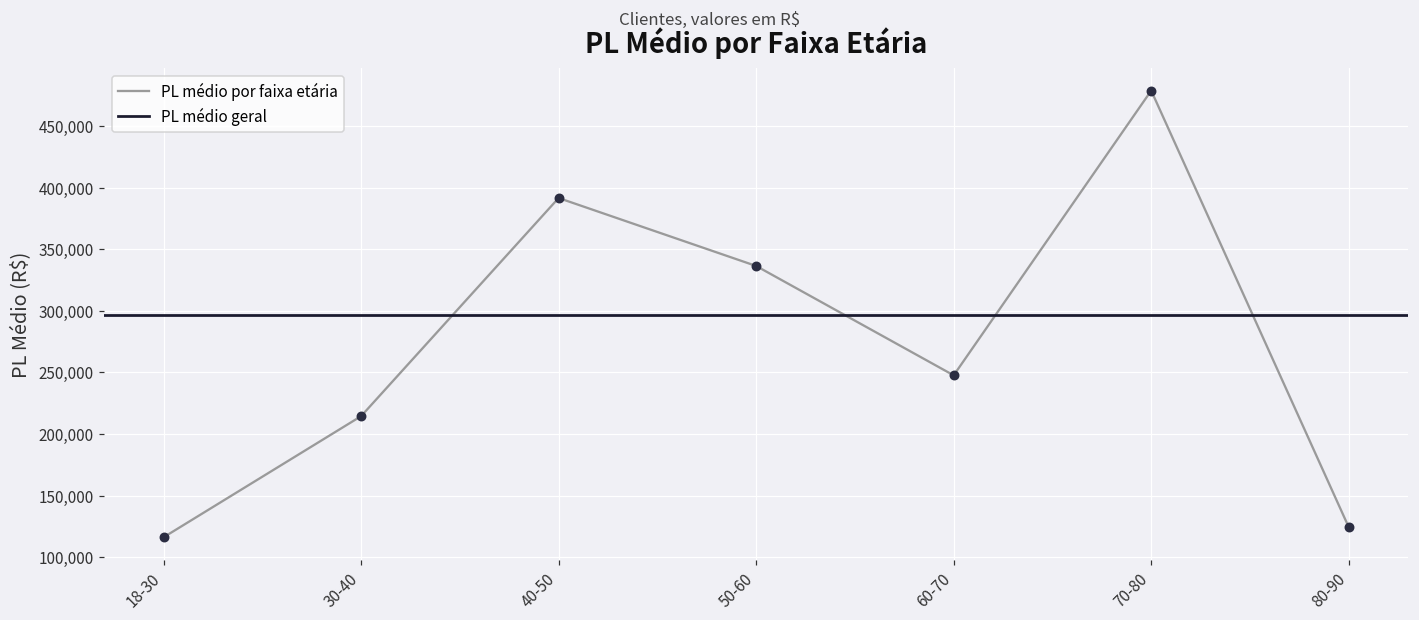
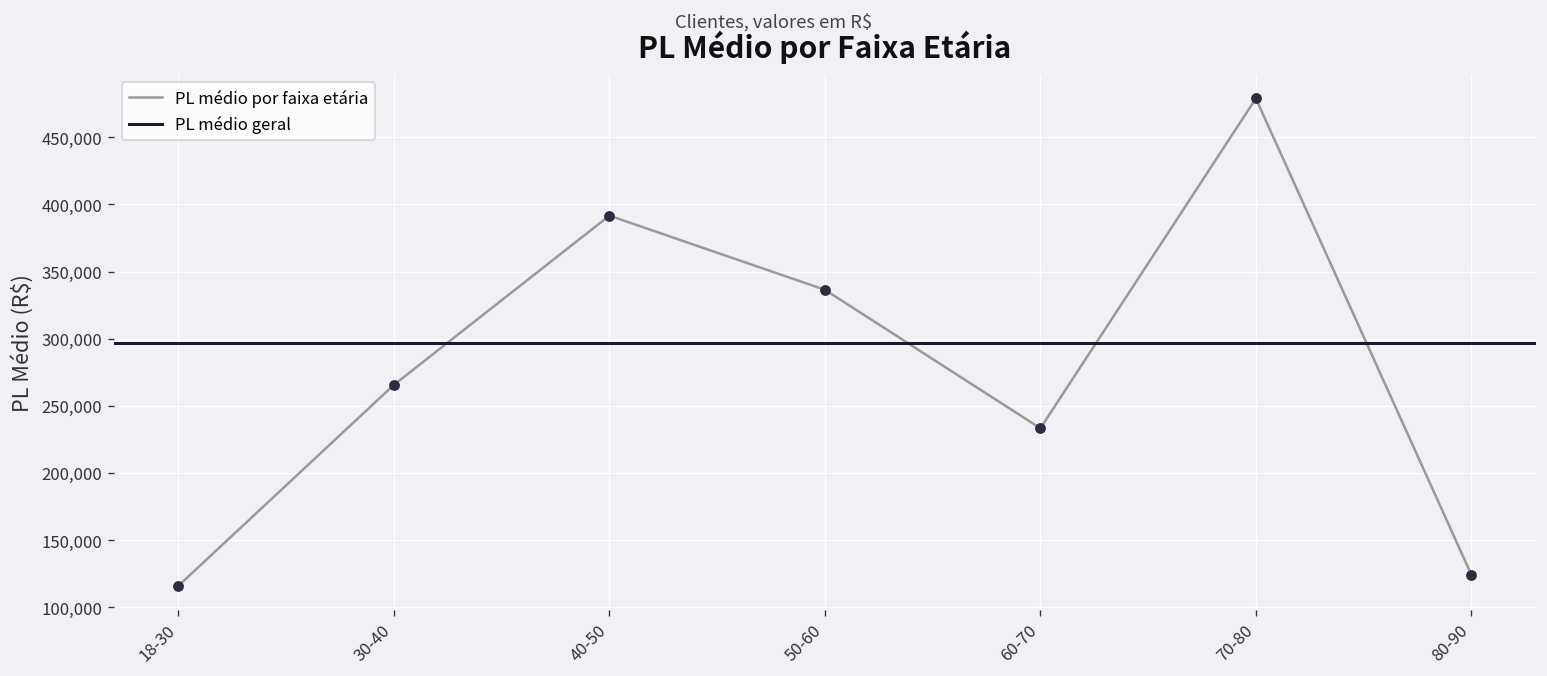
  {
    "18-30": "116,000",
-   "30-40": "214,000",
+   "30-40": "266,000",
    "40-50": "392,000",
    "50-60": "336,000",
-   "60-70": "248,000",
+   "60-70": "233,000",
    "70-80": "479,000",
    "80-90": "124,000"
  }
